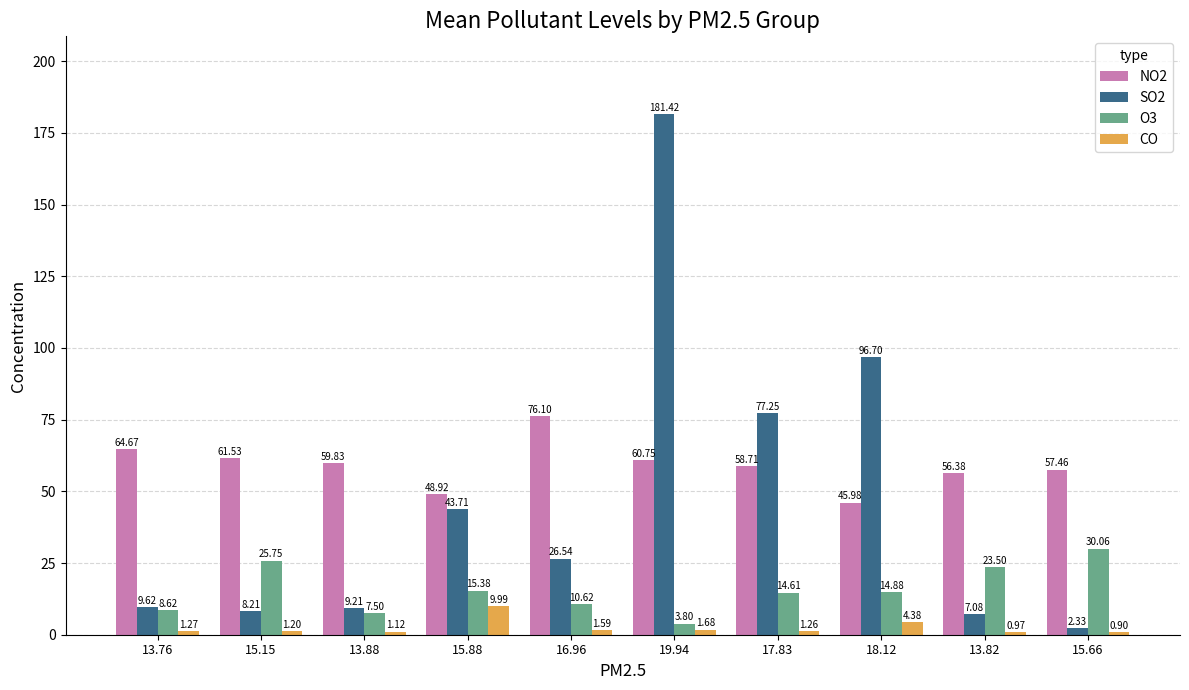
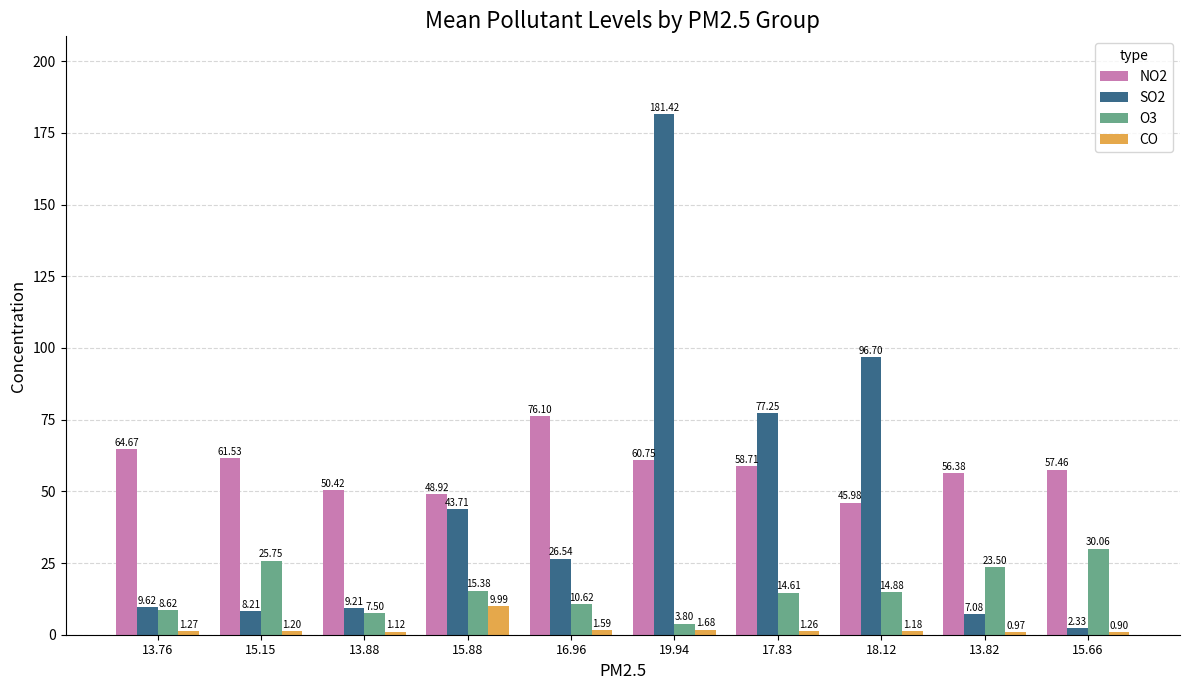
  {
    "NO2": {
      "13.76": 64.67,
      "15.15": 61.53,
-     "13.88": 59.83,
+     "13.88": 50.42,
      "15.88": 48.92,
      "16.96": 76.10,
      "19.94": 60.75,
      "17.83": 58.71,
      "18.12": 45.98,
      "13.82": 56.38,
      "15.66": 57.46
    },
    "SO2": {
      "13.76": 9.62,
      "15.15": 8.21,
      "13.88": 9.21,
      "15.88": 43.71,
      "16.96": 26.54,
      "19.94": 181.42,
      "17.83": 77.25,
      "18.12": 96.70,
      "13.82": 7.08,
      "15.66": 2.33
    },
    "O3": {
      "13.76": 8.62,
      "15.15": 25.75,
      "13.88": 7.50,
      "15.88": 15.38,
      "16.96": 10.62,
      "19.94": 3.80,
      "17.83": 14.61,
      "18.12": 14.88,
      "13.82": 23.50,
      "15.66": 30.06
    },
    "CO": {
      "13.76": 1.27,
      "15.15": 1.20,
      "13.88": 1.12,
      "15.88": 9.99,
      "16.96": 1.59,
      "19.94": 1.68,
      "17.83": 1.26,
-     "18.12": 4.38,
+     "18.12": 1.18,
      "13.82": 0.97,
      "15.66": 0.90
    }
  }
